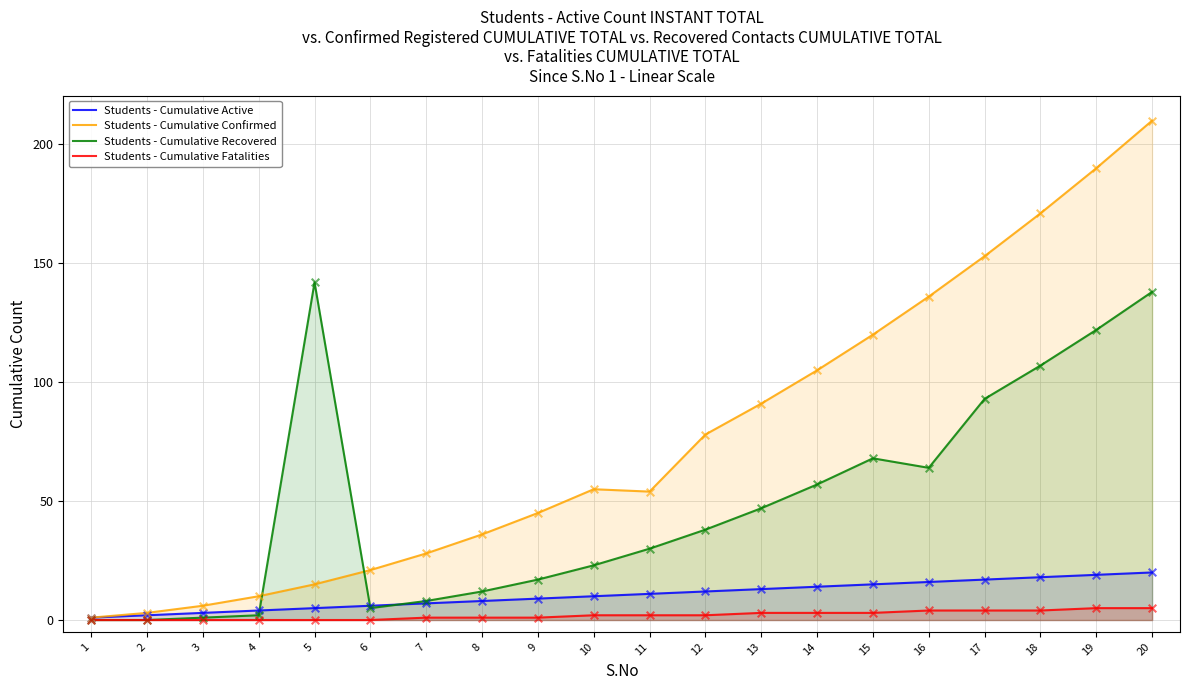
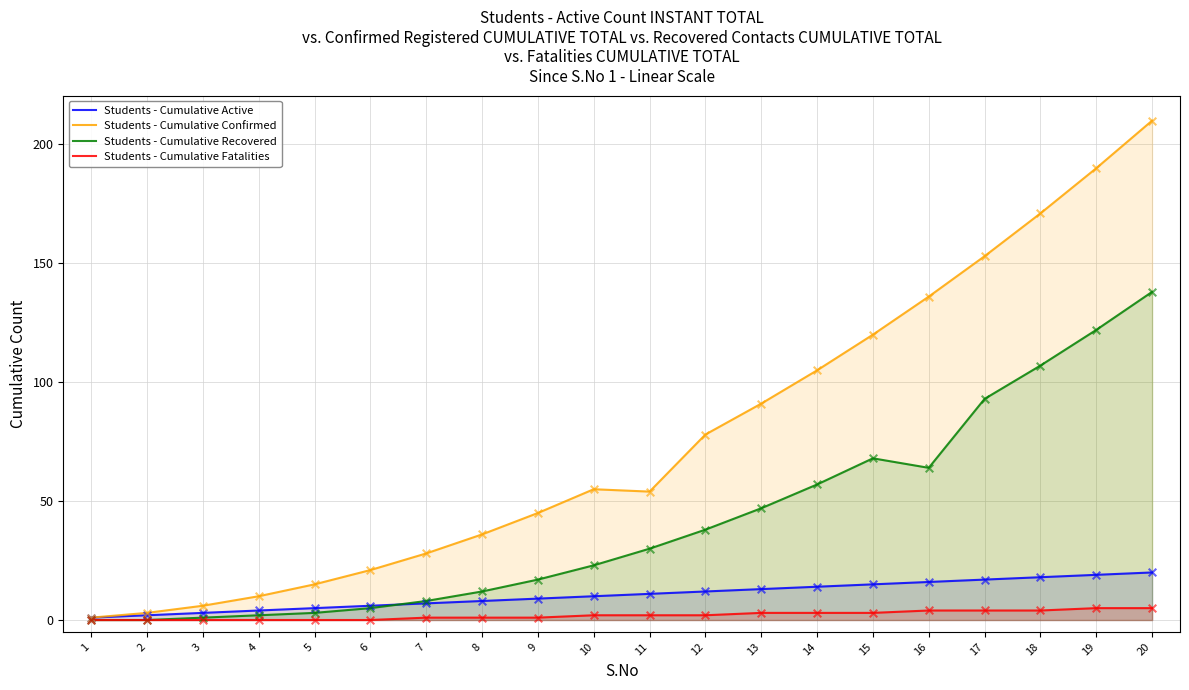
  {
    "Students - Cumulative Active": {
      "3": 3,
      "4": 4,
      "5": 5,
      "8": 8,
      "9": 9,
      "10": 10,
      "11": 11,
      "12": 12,
      "13": 13,
      "14": 14,
      "15": 15,
      "16": 16,
      "17": 17,
      "18": 18,
      "19": 19,
      "20": 20
    },
    "Students - Cumulative Confirmed": {
      "3": 6,
      "4": 10,
      "5": 15,
      "6": 21,
      "7": 28,
      "8": 36,
      "9": 45,
      "10": 55,
      "11": 54,
      "12": 78,
      "13": 91,
      "14": 105,
      "15": 120,
      "16": 136,
      "17": 153,
      "18": 171,
      "19": 190,
      "20": 210
    },
    "Students - Cumulative Recovered": {
      "4": 2,
-     "5": 142,
+     "5": 3,
      "8": 12,
      "9": 17,
      "10": 23,
      "11": 30,
      "12": 38,
      "13": 47,
      "14": 57,
      "15": 68,
      "16": 64,
      "17": 93,
      "18": 107,
      "19": 122,
      "20": 138
    },
    "Students - Cumulative Fatalities": {
      "4": 0,
      "5": 0,
      "6": 0,
      "7": 1,
      "8": 1,
      "9": 1,
      "10": 2,
      "11": 2,
      "12": 2,
      "13": 3,
      "14": 3,
      "15": 3,
      "16": 4,
      "17": 4,
      "18": 4,
      "19": 5,
      "20": 5
    }
  }
